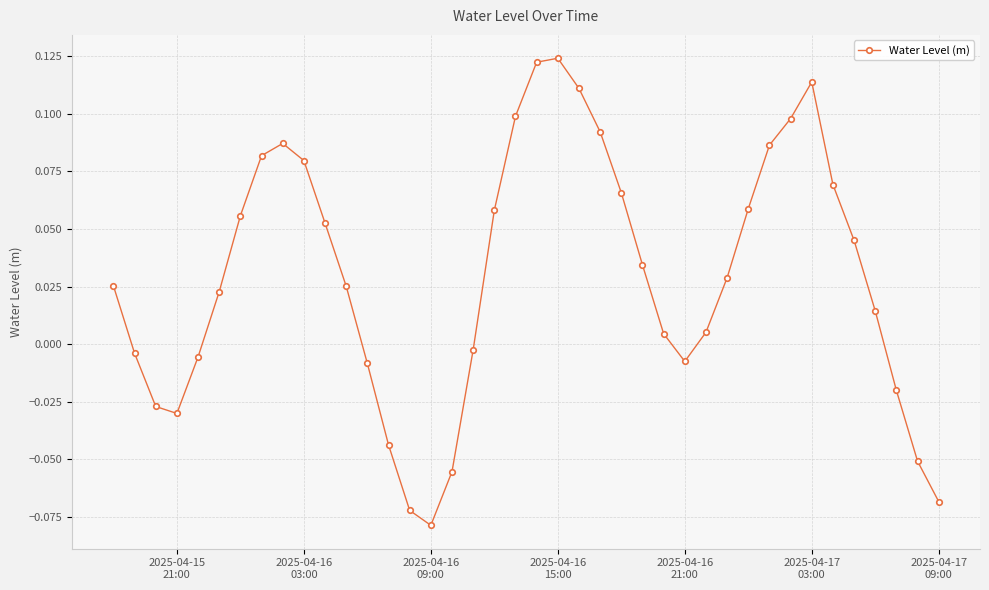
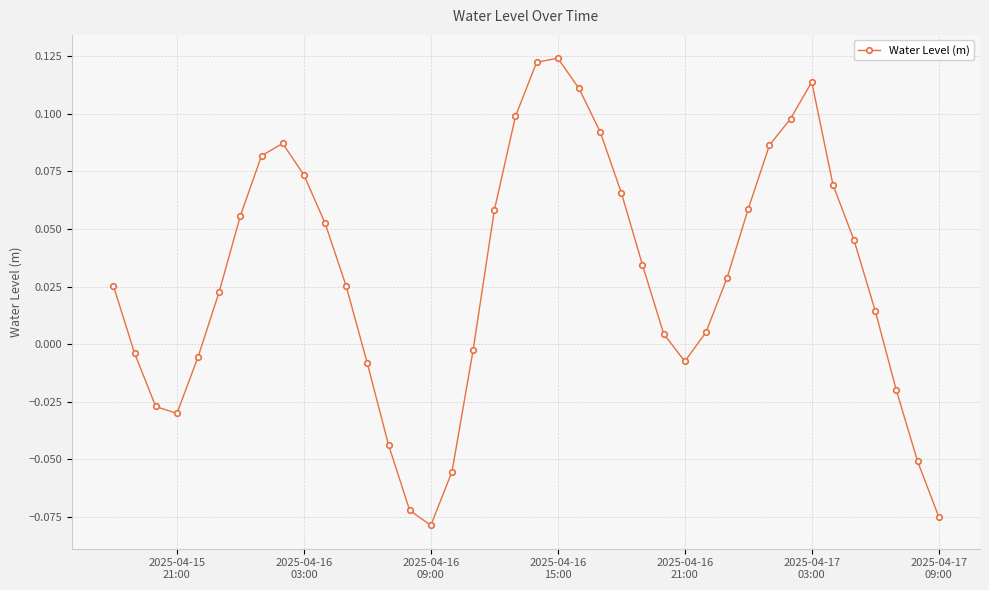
  {
    "2025-04-15 21:00": -0.030,
-   "2025-04-16 03:00": 0.080,
+   "2025-04-16 03:00": 0.073,
    "2025-04-16 09:00": -0.079,
    "2025-04-16 15:00": 0.124,
    "2025-04-16 21:00": -0.007,
    "2025-04-17 03:00": 0.114,
-   "2025-04-17 09:00": -0.068
+   "2025-04-17 09:00": -0.075
  }
